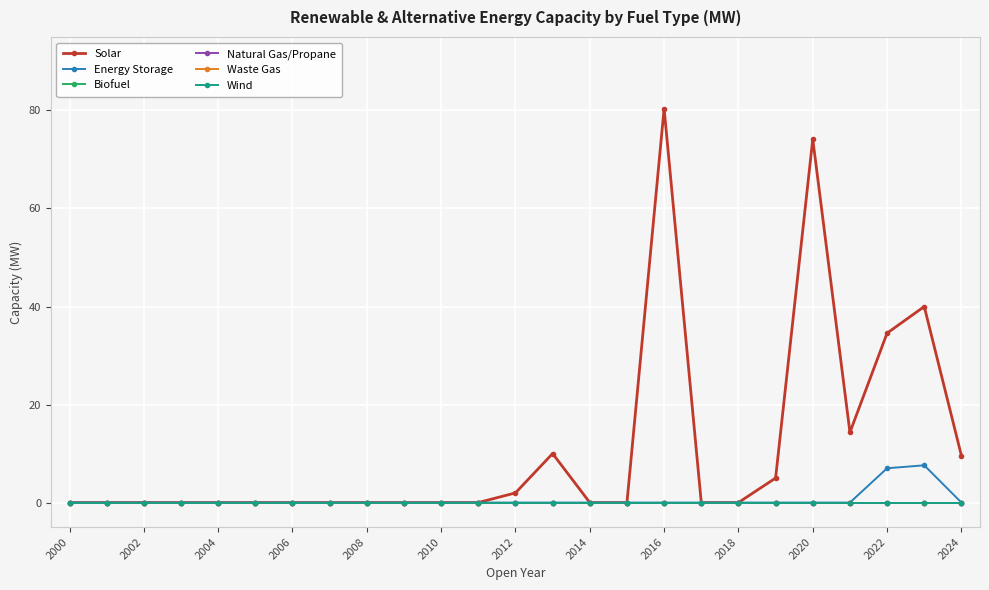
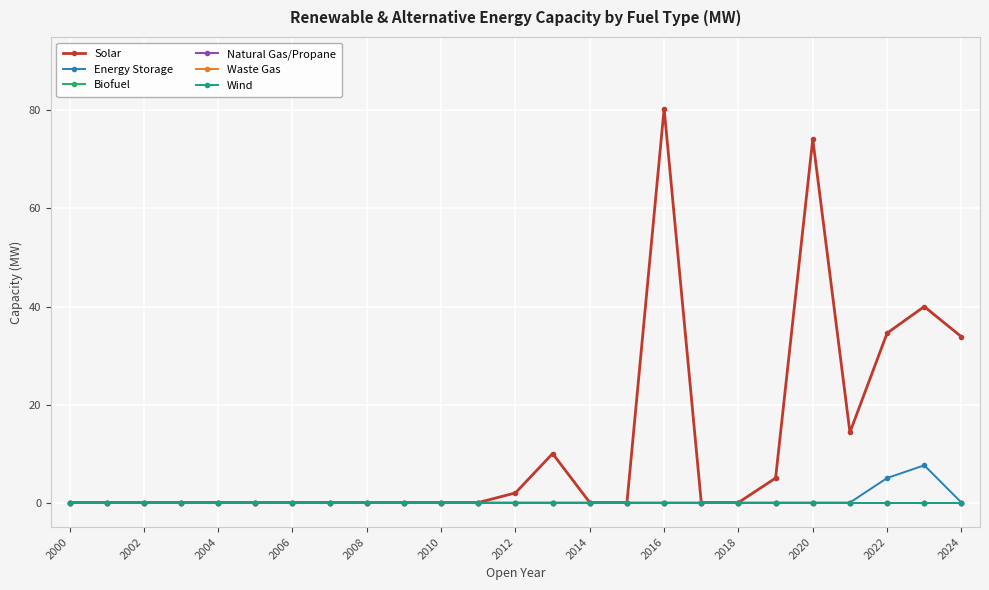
  {
    "Solar": {
      "2012": 2,
      "2016": 80,
      "2020": 74,
      "2022": 35,
-     "2024": 10
+     "2024": 34
    },
    "Energy Storage": {
-     "2022": 7
+     "2022": 5
    },
    "Wind": {
      "2022": 0
    }
  }
